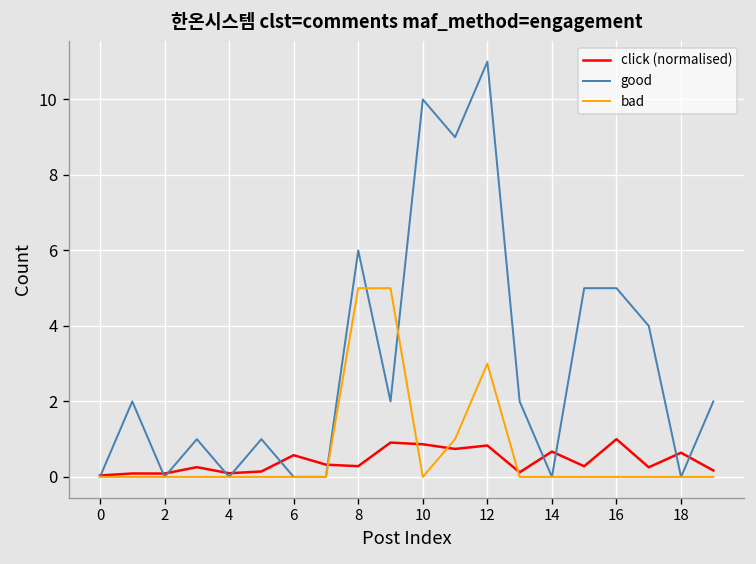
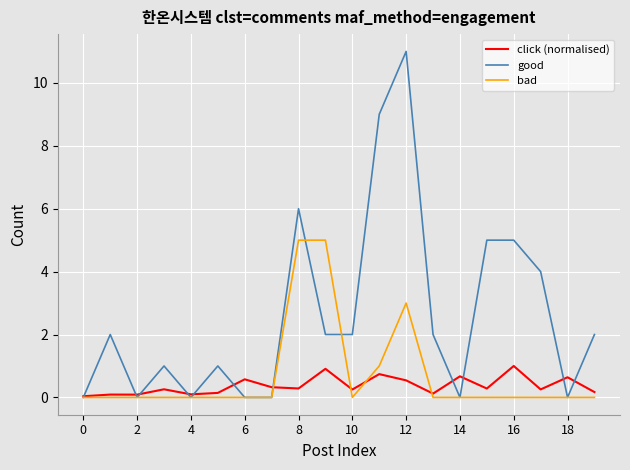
  {
    "click (normalised)": {
      "2": 0.1,
      "4": 0.1,
      "6": 0.6,
      "8": 0.3,
-     "10": 0.9,
-     "12": 0.8,
+     "10": 0.3,
+     "12": 0.5,
      "14": 0.7,
      "16": 1.0,
      "18": 0.6
    },
    "good": {
      "8": 6,
-     "10": 10,
+     "10": 2,
      "12": 11,
      "16": 5
    },
    "bad": {
      "8": 5.0,
      "10": 0.0,
      "12": 3.0,
      "16": 0.0
    }
  }
